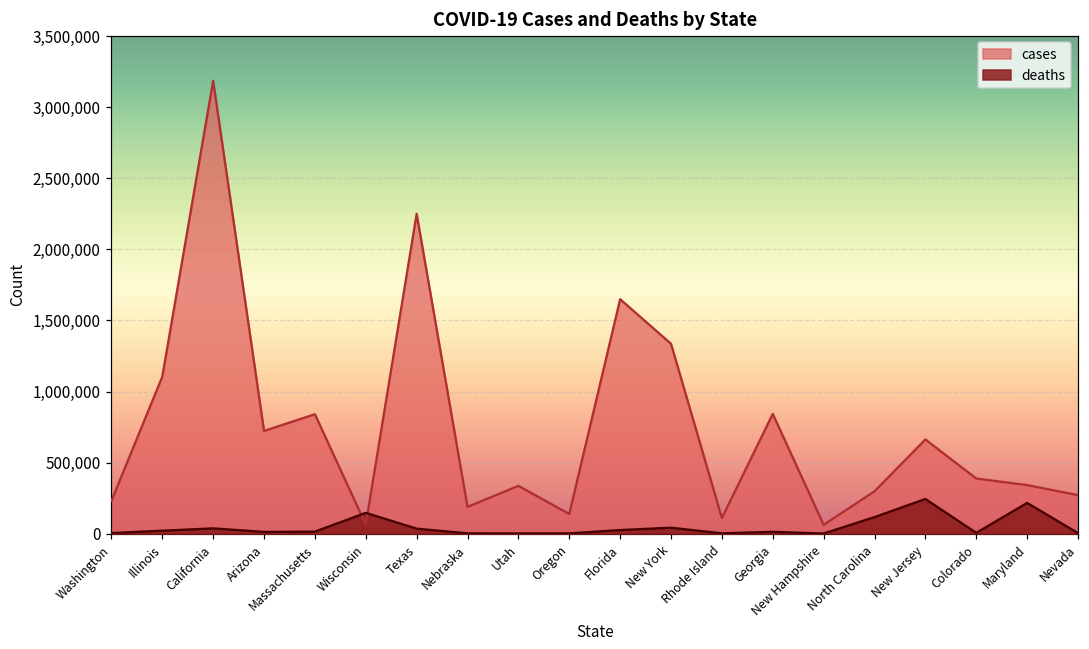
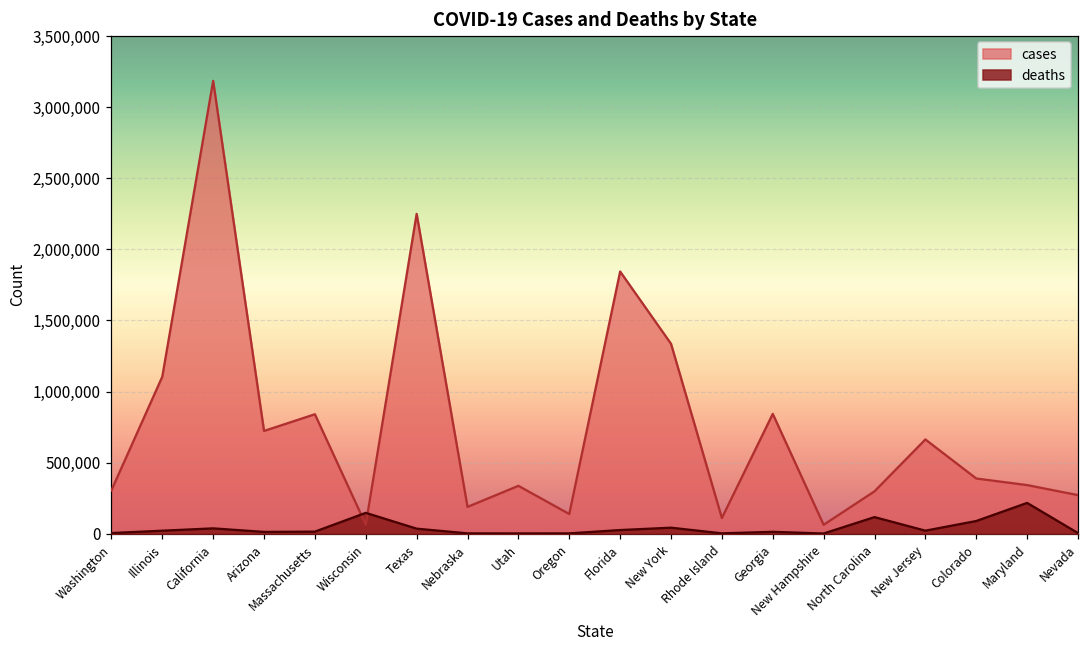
  {
    "cases": {
-     "Washington": "230,000",
+     "Washington": "300,000",
      "Illinois": "1,100,000",
      "California": "3,190,000",
      "Arizona": "720,000",
      "Massachusetts": "840,000",
      "Wisconsin": "60,000",
      "Texas": "2,250,000",
      "Nebraska": "190,000",
      "Utah": "340,000",
      "Oregon": "140,000",
-     "Florida": "1,650,000",
+     "Florida": "1,840,000",
      "New York": "1,340,000",
      "Rhode Island": "110,000",
      "Georgia": "840,000",
      "New Hampshire": "60,000",
      "North Carolina": "300,000",
      "New Jersey": "660,000",
      "Colorado": "390,000",
      "Maryland": "340,000",
      "Nevada": "270,000"
    },
    "deaths": {
      "Washington": "0",
      "Illinois": "20,000",
      "California": "40,000",
      "Arizona": "10,000",
      "Massachusetts": "10,000",
      "Wisconsin": "150,000",
      "Texas": "40,000",
      "Nebraska": "0",
      "Utah": "0",
      "Oregon": "0",
      "Florida": "30,000",
      "New York": "40,000",
      "Rhode Island": "0",
      "Georgia": "10,000",
      "New Hampshire": "0",
      "North Carolina": "120,000",
-     "New Jersey": "240,000",
-     "Colorado": "10,000",
+     "New Jersey": "20,000",
+     "Colorado": "90,000",
      "Maryland": "220,000",
      "Nevada": "0"
    }
  }
